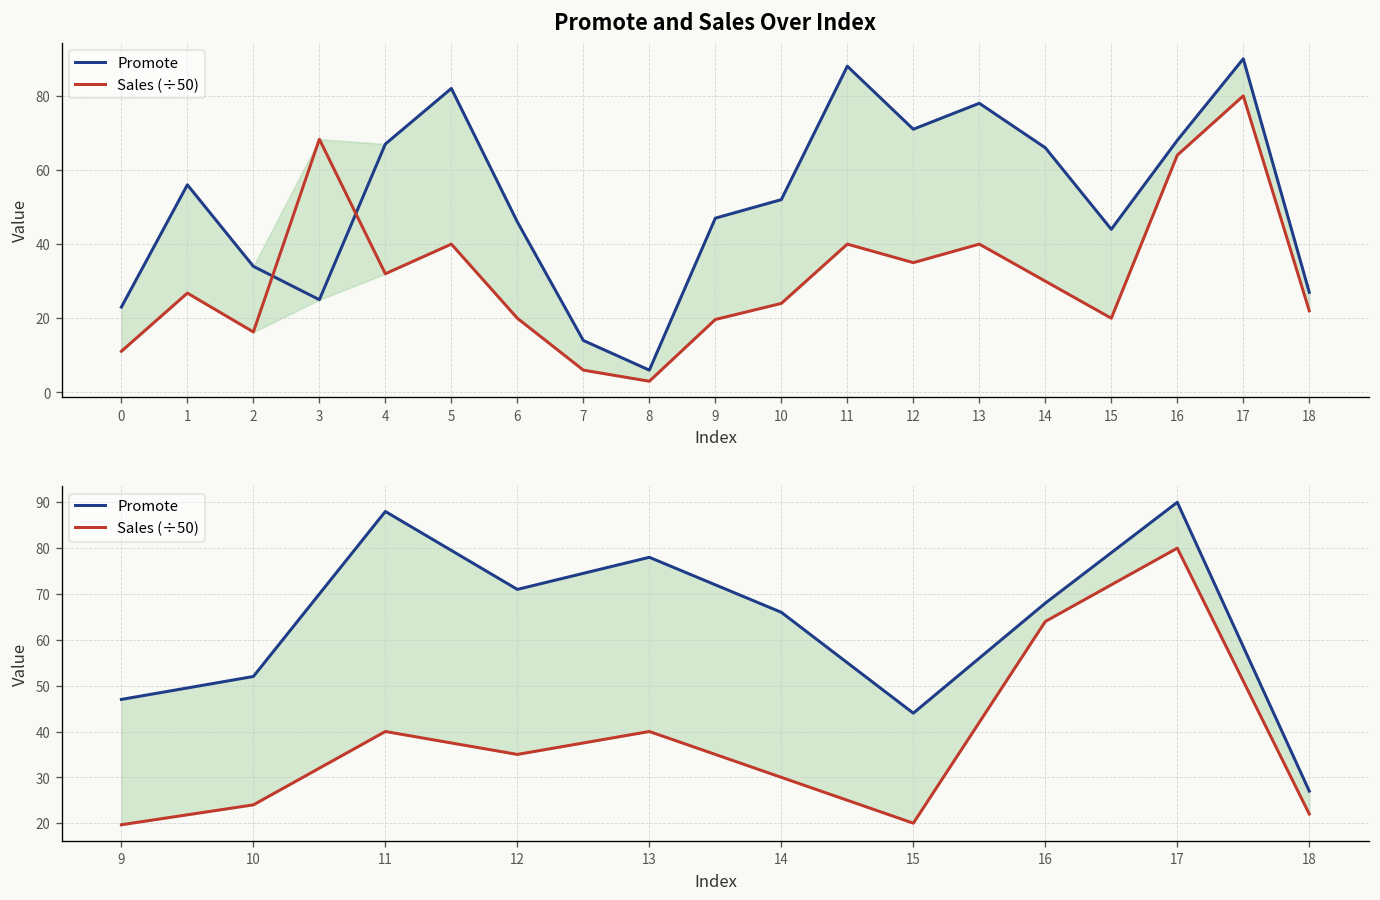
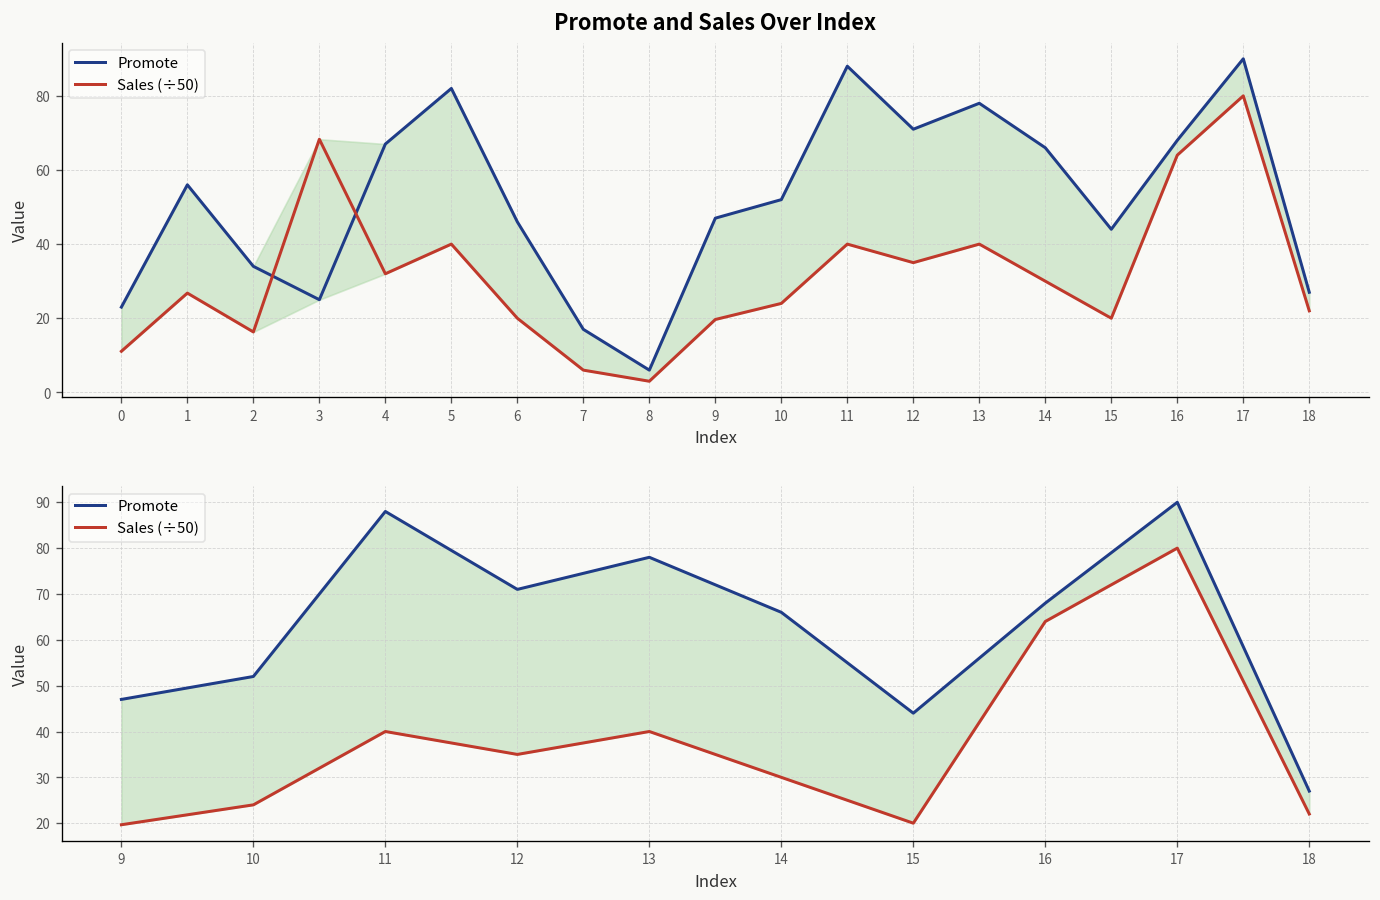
  {
    "Promote and Sales Over Index": {
      "Promote": {
        "3": 25,
-       "7": 14
+       "7": 17
      },
      "Sales (÷50)": {
        "0": 11,
        "1": 27,
        "2": 16,
        "4": 32,
        "5": 40,
        "6": 20,
        "7": 6,
        "8": 3,
        "9": 20,
        "10": 24,
        "11": 40,
        "12": 35,
        "13": 40,
        "14": 30,
        "15": 20,
        "16": 64,
        "17": 80,
        "18": 22
      }
    }
  }
